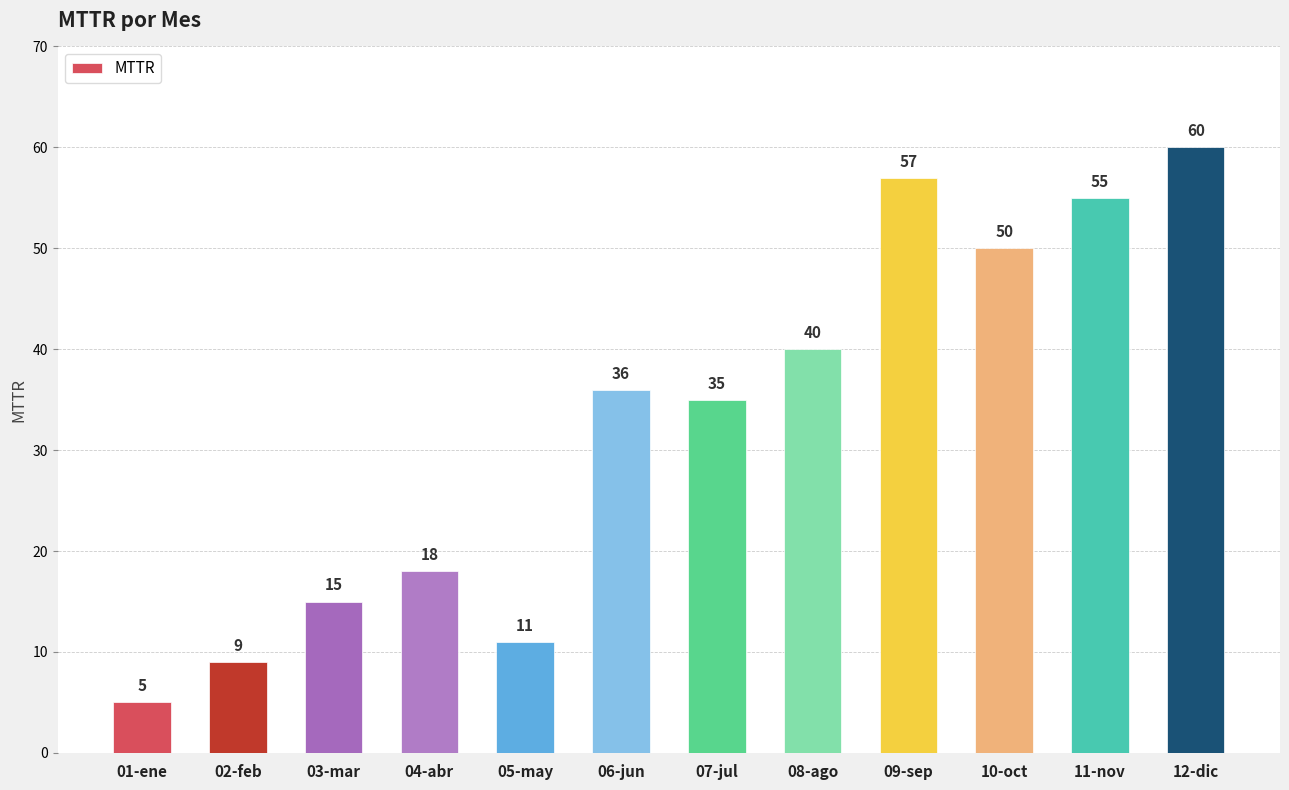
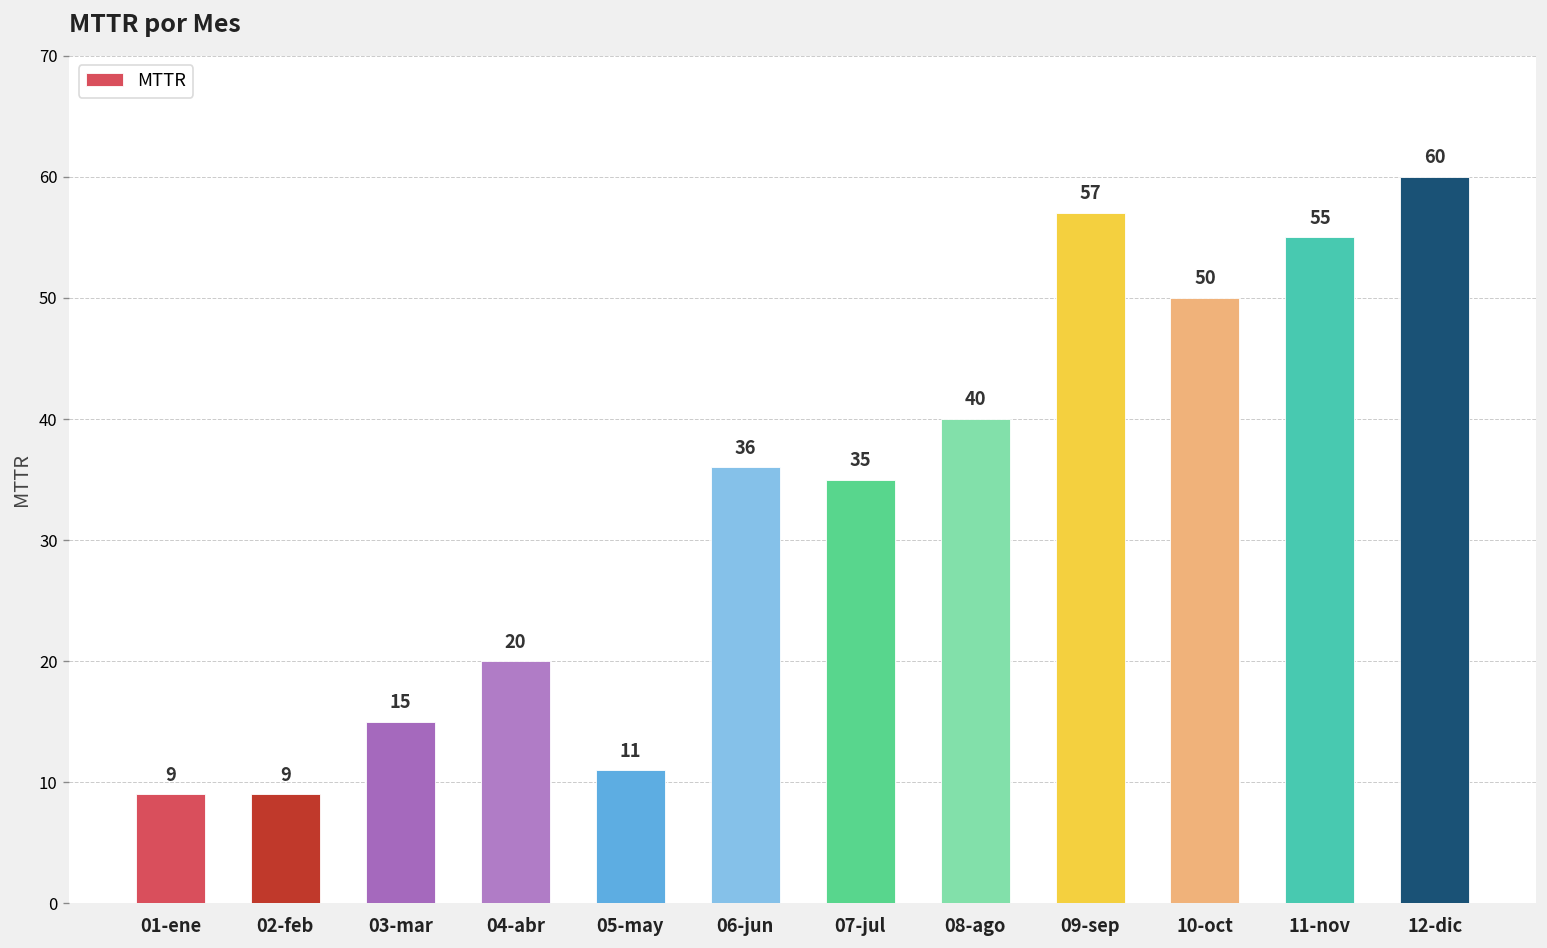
  {
-   "01-ene": 5,
+   "01-ene": 9,
    "02-feb": 9,
    "03-mar": 15,
-   "04-abr": 18,
+   "04-abr": 20,
    "05-may": 11,
    "06-jun": 36,
    "07-jul": 35,
    "08-ago": 40,
    "09-sep": 57,
    "10-oct": 50,
    "11-nov": 55,
    "12-dic": 60
  }
